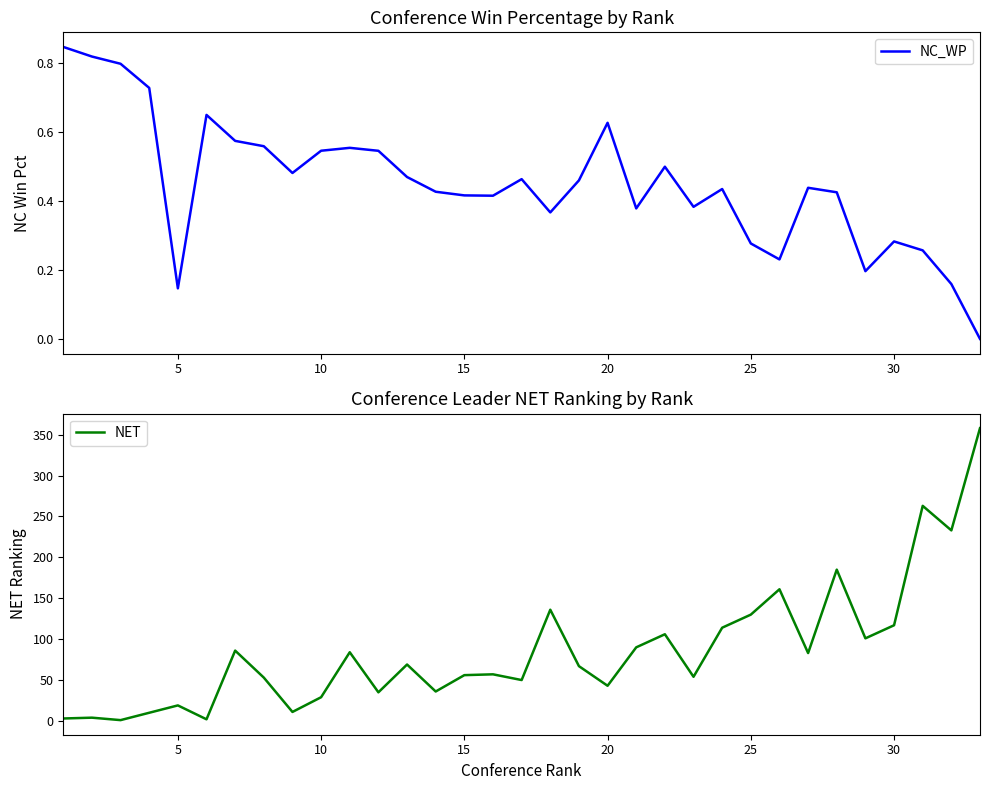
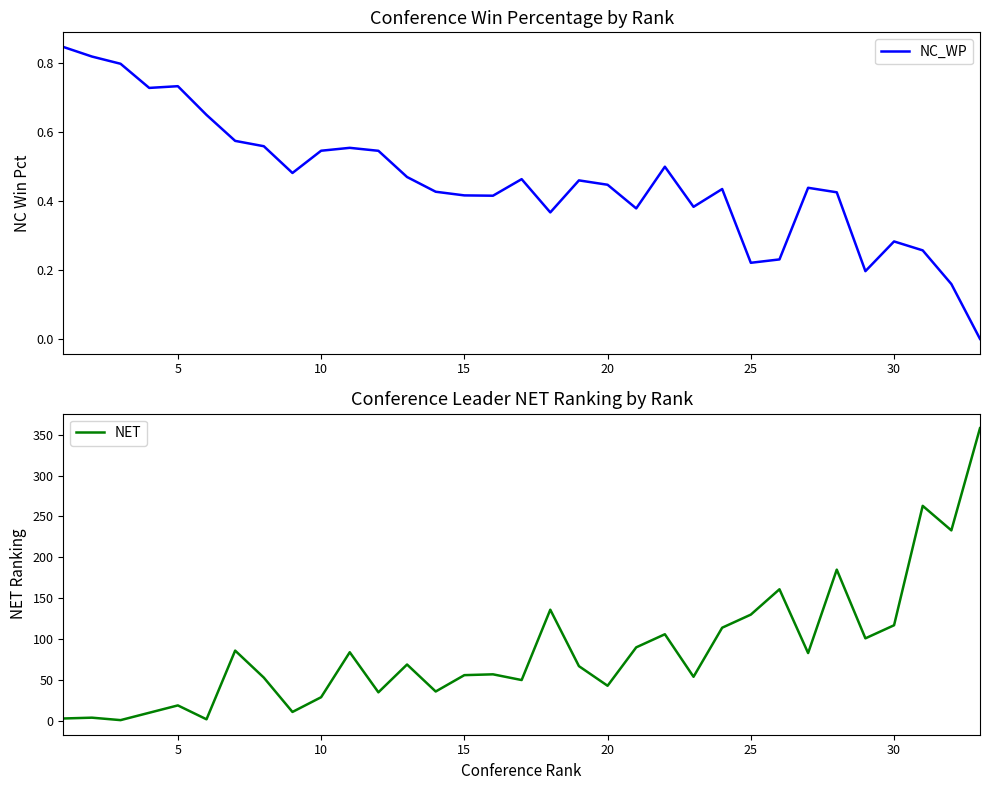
  {
    "Conference Win Percentage by Rank": {
-     "5": 0.15,
+     "5": 0.73,
      "10": 0.55,
      "15": 0.42,
-     "20": 0.63,
-     "25": 0.28,
+     "20": 0.45,
+     "25": 0.22,
      "30": 0.28
    },
    "Conference Leader NET Ranking by Rank": {
      "5": 20,
      "10": 30,
      "15": 60,
      "20": 40,
      "25": 130,
      "30": 120
    }
  }
